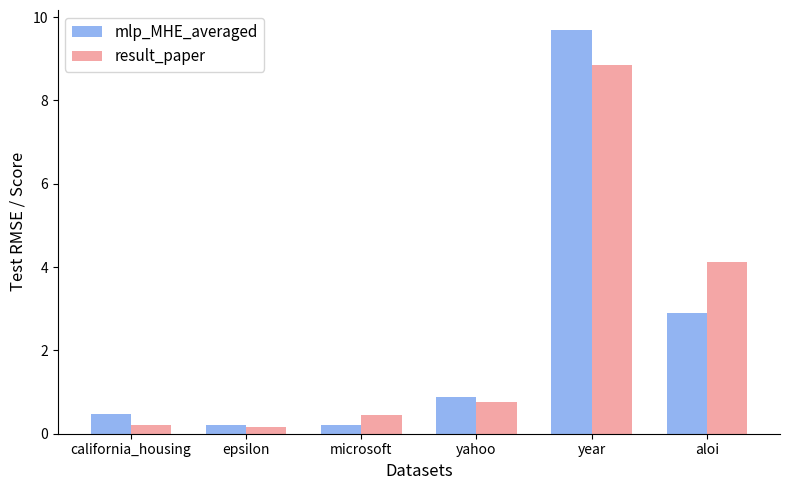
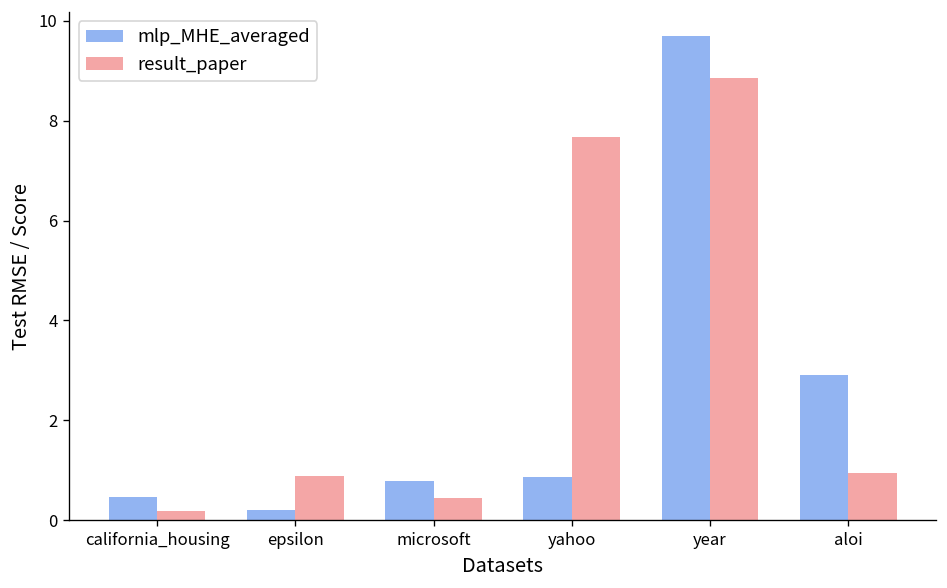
  {
    "mlp_MHE_averaged": {
      "california_housing": 0.5,
      "epsilon": 0.2,
-     "microsoft": 0.2,
+     "microsoft": 0.8,
      "yahoo": 0.9,
      "year": 9.7,
      "aloi": 2.9
    },
    "result_paper": {
      "california_housing": 0.2,
-     "epsilon": 0.2,
+     "epsilon": 0.9,
      "microsoft": 0.4,
-     "yahoo": 0.8,
+     "yahoo": 7.7,
      "year": 8.9,
-     "aloi": 4.1
+     "aloi": 1.0
    }
  }
